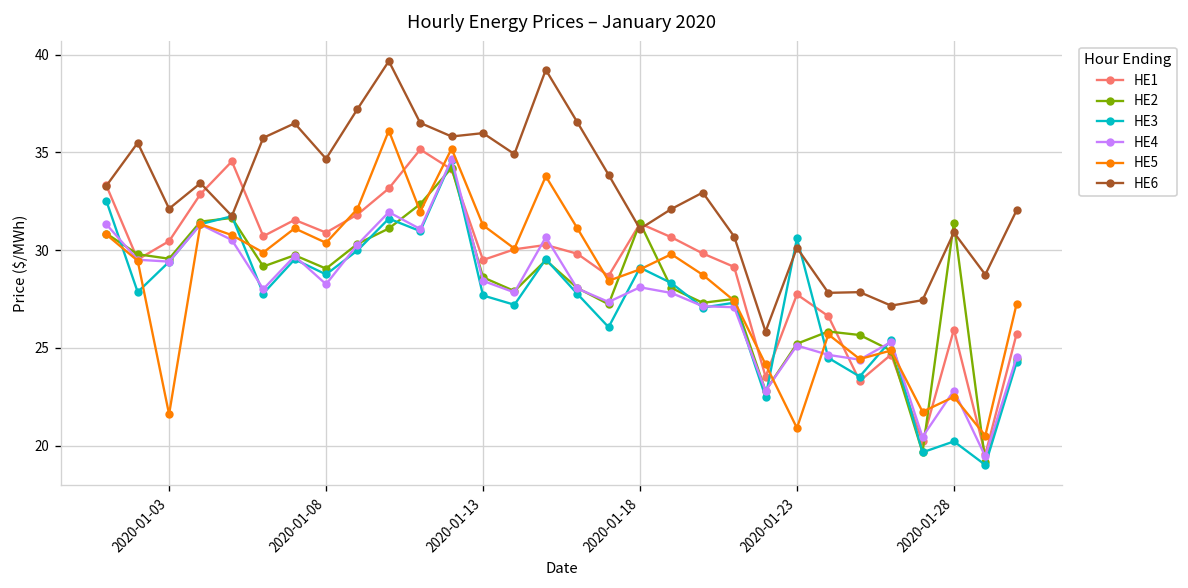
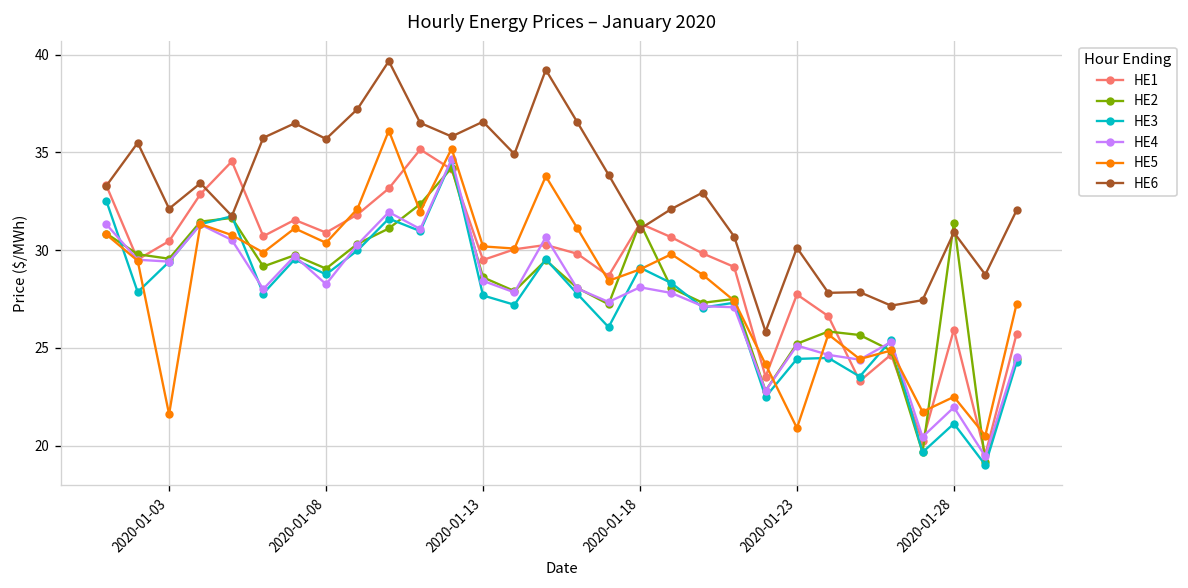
  {
    "HE1": {
      "2020-01-03": 30.5,
      "2020-01-08": 30.9,
      "2020-01-13": 29.5,
      "2020-01-23": 27.7,
      "2020-01-28": 25.9
    },
    "HE2": {
      "2020-01-08": 29.1,
      "2020-01-13": 28.6,
      "2020-01-28": 31.4
    },
    "HE3": {
      "2020-01-08": 28.8,
      "2020-01-13": 27.7,
-     "2020-01-23": 30.6,
-     "2020-01-28": 20.2
+     "2020-01-23": 24.4,
+     "2020-01-28": 21.1
    },
    "HE4": {
      "2020-01-08": 28.3,
      "2020-01-13": 28.4,
      "2020-01-18": 28.1,
-     "2020-01-28": 22.8
+     "2020-01-28": 22.0
    },
    "HE5": {
      "2020-01-03": 21.6,
      "2020-01-08": 30.4,
-     "2020-01-13": 31.3,
+     "2020-01-13": 30.2,
      "2020-01-23": 20.9,
      "2020-01-28": 22.5
    },
    "HE6": {
      "2020-01-03": 32.1,
-     "2020-01-08": 34.7,
-     "2020-01-13": 36.0,
+     "2020-01-08": 35.7,
+     "2020-01-13": 36.6,
      "2020-01-18": 31.1,
      "2020-01-23": 30.1,
      "2020-01-28": 30.9
    }
  }
